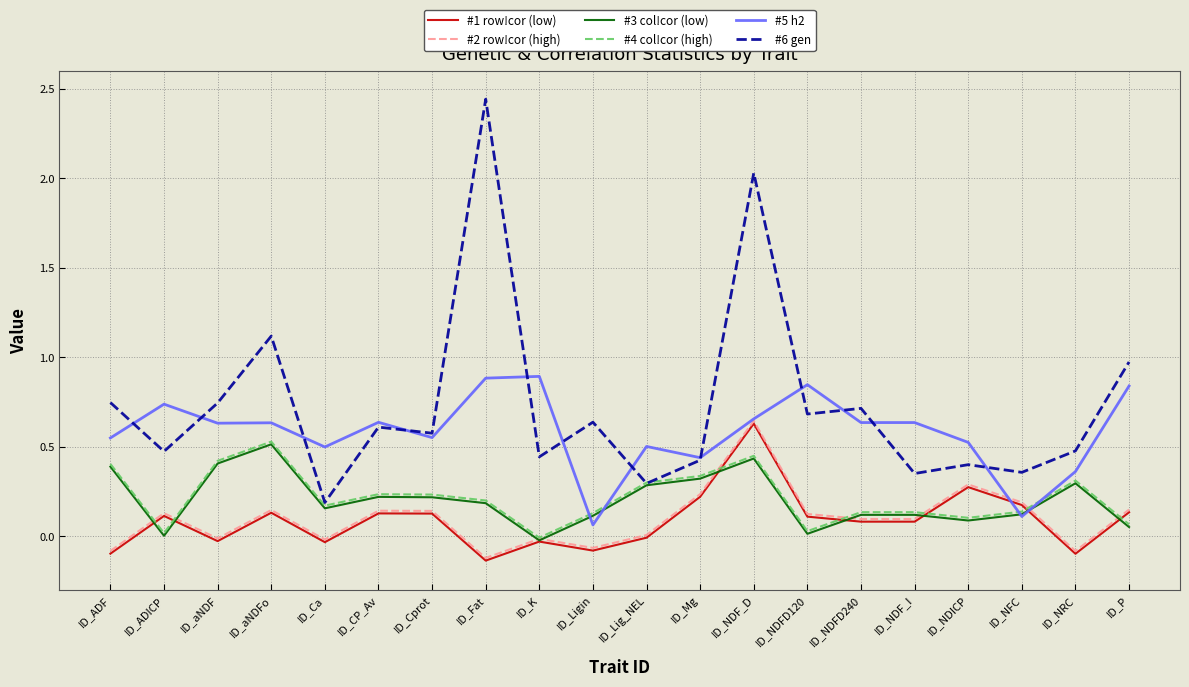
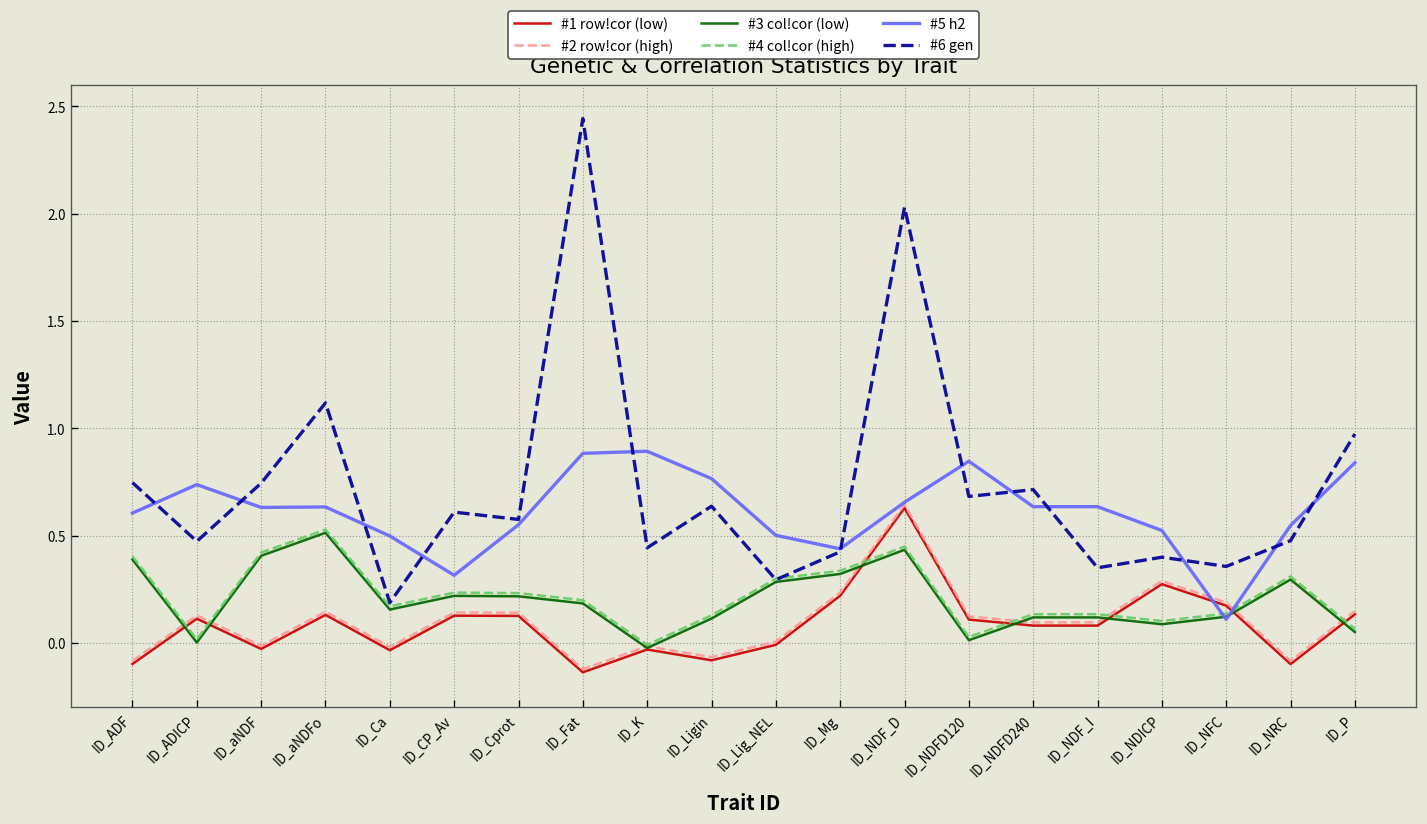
  {
    "#1 row!cor (low)": {
      "ID_ADF": -0.10,
      "ID_ADICP": 0.11,
      "ID_aNDF": -0.03,
      "ID_aNDFo": 0.13,
      "ID_Ca": -0.03,
      "ID_CP_Av": 0.13,
      "ID_Cprot": 0.13,
      "ID_Fat": -0.14,
      "ID_Ligin": -0.08,
      "ID_Lig_NEL": -0.01,
      "ID_Mg": 0.22,
      "ID_NDF_D": 0.63,
      "ID_NDFD120": 0.11,
      "ID_NDFD240": 0.08,
      "ID_NDF_I": 0.08,
      "ID_NDICP": 0.27,
      "ID_NFC": 0.17,
      "ID_NRC": -0.10,
      "ID_P": 0.13
    },
    "#2 row!cor (high)": {
      "ID_ADF": -0.08,
      "ID_ADICP": 0.13,
      "ID_aNDF": -0.01,
      "ID_aNDFo": 0.15,
      "ID_Ca": -0.02,
      "ID_CP_Av": 0.14,
      "ID_Cprot": 0.14,
      "ID_Fat": -0.12,
      "ID_Ligin": -0.07,
      "ID_Lig_NEL": 0.01,
      "ID_Mg": 0.24,
      "ID_NDFD120": 0.12,
      "ID_NDFD240": 0.10,
      "ID_NDF_I": 0.10,
      "ID_NDICP": 0.29,
      "ID_NFC": 0.19,
      "ID_NRC": -0.08,
      "ID_P": 0.15
    },
    "#3 col!cor (low)": {
      "ID_ADF": 0.39,
      "ID_ADICP": 0.00,
      "ID_aNDF": 0.41,
      "ID_aNDFo": 0.51,
      "ID_Ca": 0.16,
      "ID_CP_Av": 0.22,
      "ID_Cprot": 0.22,
      "ID_Fat": 0.18,
      "ID_Ligin": 0.11,
      "ID_Mg": 0.32,
      "ID_NDF_D": 0.43,
      "ID_NDFD120": 0.01,
      "ID_NDFD240": 0.12,
      "ID_NDF_I": 0.12,
      "ID_NDICP": 0.09,
      "ID_NRC": 0.30,
      "ID_P": 0.05
    },
    "#4 col!cor (high)": {
      "ID_ADF": 0.40,
      "ID_ADICP": 0.02,
      "ID_aNDF": 0.42,
      "ID_aNDFo": 0.53,
      "ID_Ca": 0.17,
      "ID_CP_Av": 0.24,
      "ID_Cprot": 0.23,
      "ID_Fat": 0.20,
      "ID_Ligin": 0.13,
      "ID_Mg": 0.34,
      "ID_NDF_D": 0.45,
      "ID_NDFD120": 0.03,
      "ID_NDFD240": 0.13,
      "ID_NDF_I": 0.13,
      "ID_NDICP": 0.10,
      "ID_NFC": 0.14,
      "ID_NRC": 0.31,
      "ID_P": 0.07
    },
    "#5 h2": {
-     "ID_ADF": 0.55,
+     "ID_ADF": 0.61,
      "ID_ADICP": 0.74,
      "ID_aNDF": 0.63,
      "ID_aNDFo": 0.63,
      "ID_Ca": 0.50,
-     "ID_CP_Av": 0.64,
+     "ID_CP_Av": 0.32,
      "ID_Cprot": 0.55,
      "ID_Fat": 0.88,
      "ID_K": 0.89,
-     "ID_Ligin": 0.06,
+     "ID_Ligin": 0.77,
      "ID_Lig_NEL": 0.50,
      "ID_Mg": 0.44,
      "ID_NDFD120": 0.85,
      "ID_NDFD240": 0.64,
      "ID_NDF_I": 0.64,
      "ID_NDICP": 0.52,
-     "ID_NRC": 0.36,
+     "ID_NRC": 0.55,
      "ID_P": 0.84
    },
    "#6 gen": {
      "ID_ADF": 0.75,
      "ID_ADICP": 0.47,
      "ID_aNDF": 0.75,
      "ID_aNDFo": 1.12,
      "ID_Ca": 0.19,
      "ID_CP_Av": 0.61,
      "ID_Cprot": 0.58,
      "ID_Fat": 2.44,
      "ID_K": 0.44,
      "ID_Ligin": 0.64,
      "ID_Mg": 0.43,
      "ID_NDF_D": 2.03,
      "ID_NDFD120": 0.68,
      "ID_NDFD240": 0.71,
      "ID_NDF_I": 0.35,
      "ID_NDICP": 0.40,
      "ID_NFC": 0.36,
      "ID_NRC": 0.48,
      "ID_P": 0.97
    }
  }
